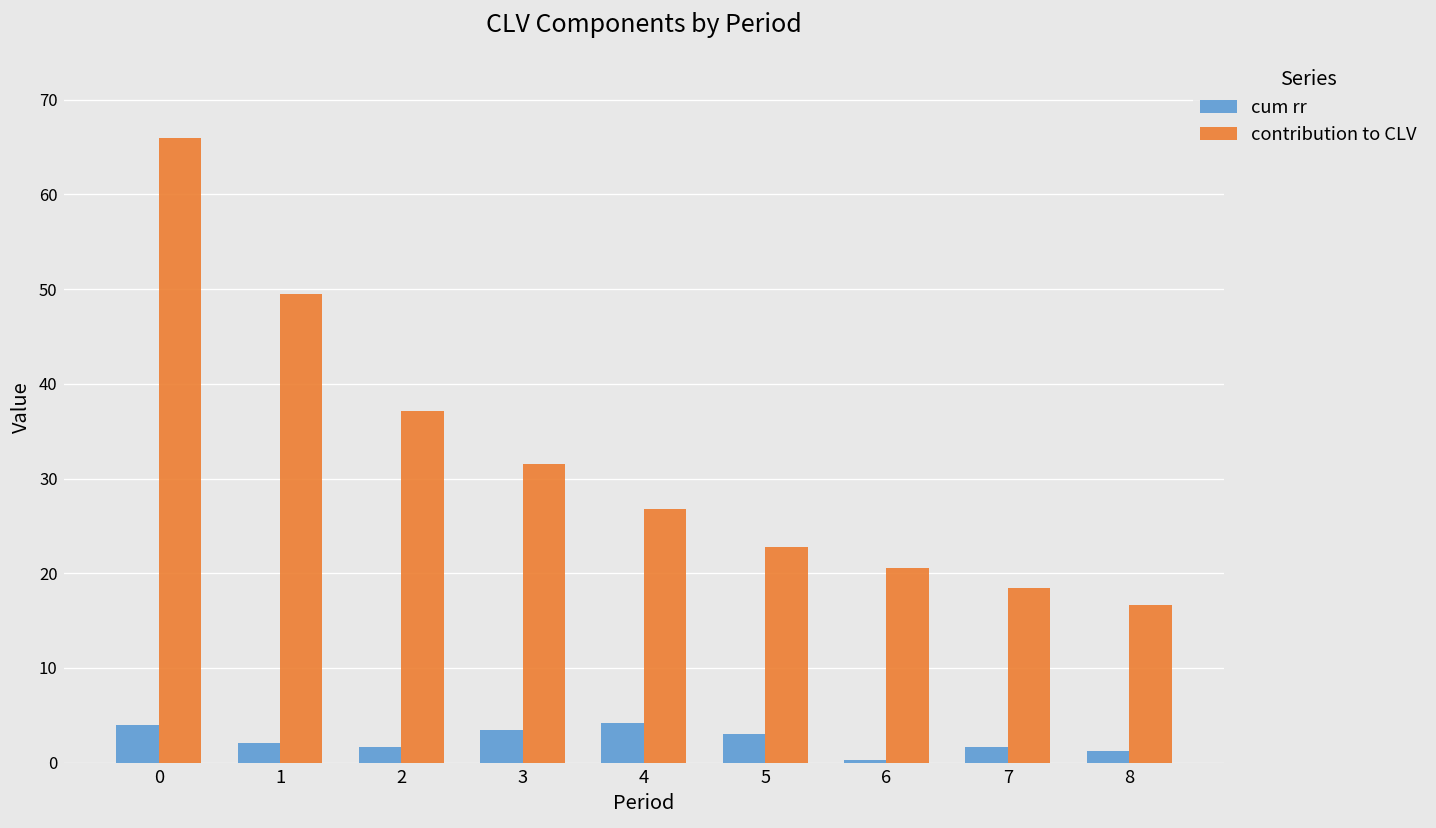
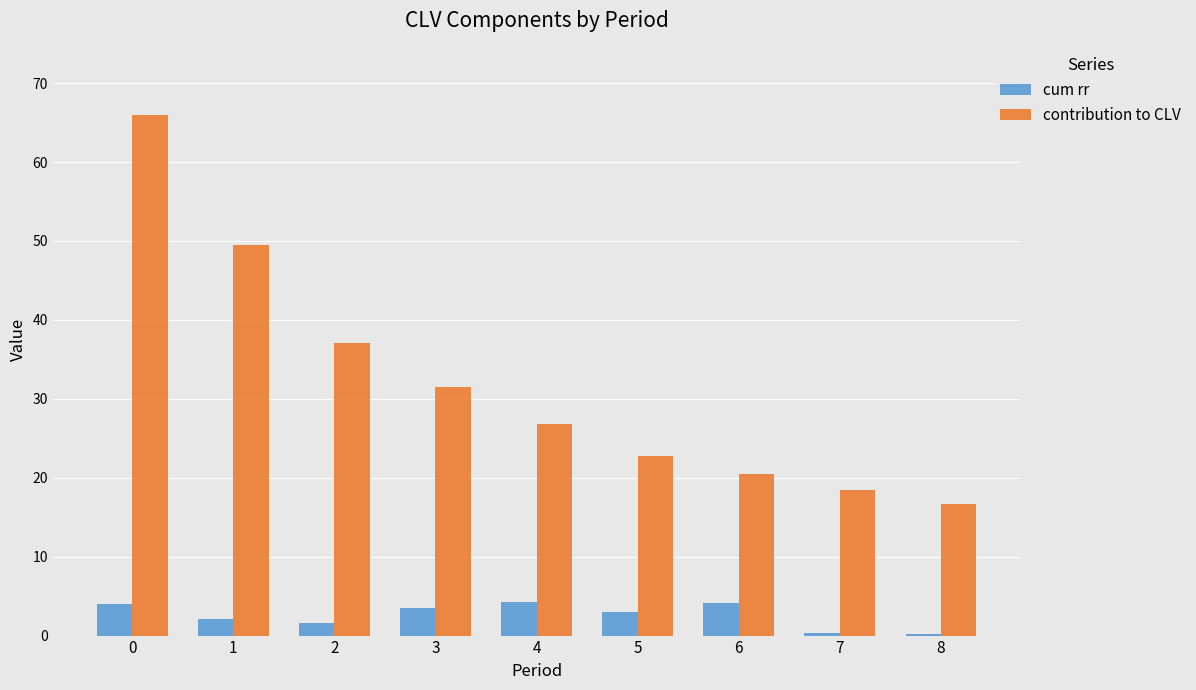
  {
    "cum rr": {
      "0": 4,
      "1": 2,
      "2": 2,
      "3": 3,
      "4": 4,
      "5": 3,
-     "6": 0,
-     "7": 2,
-     "8": 1
+     "6": 4,
+     "7": 0,
+     "8": 0
    },
    "contribution to CLV": {
      "0": 66,
      "1": 50,
      "2": 37,
      "3": 32,
      "4": 27,
      "5": 23,
      "6": 21,
      "7": 18,
      "8": 17
    }
  }
